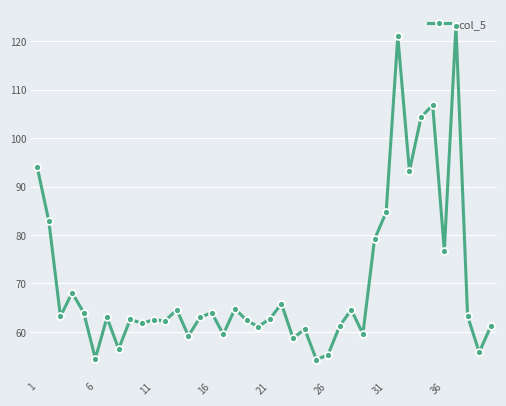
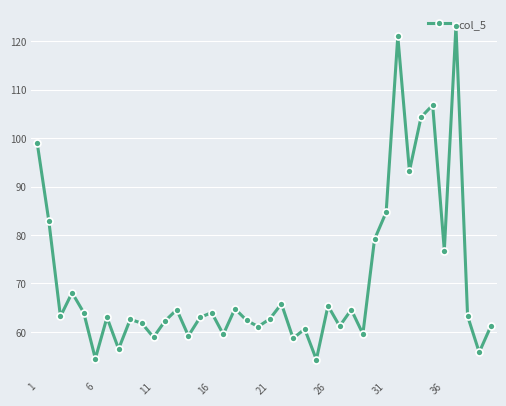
  {
-   "1": 94,
+   "1": 99,
    "6": 55,
-   "11": 63,
+   "11": 59,
    "16": 64,
    "21": 63,
-   "26": 55,
+   "26": 65,
    "31": 85,
    "36": 77
  }
